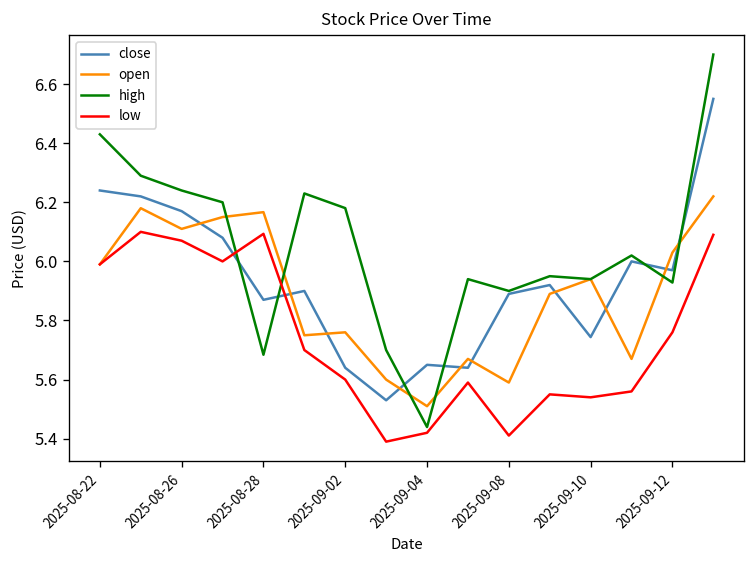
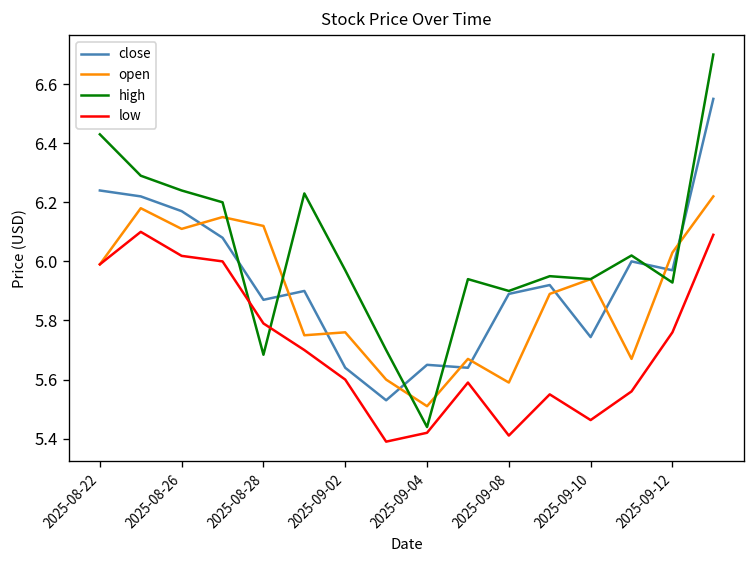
  {
    "close": {
      "2025-08-22": 6.24,
      "2025-08-26": 6.17,
      "2025-08-28": 5.87,
      "2025-09-02": 5.64,
      "2025-09-04": 5.65,
      "2025-09-10": 5.74,
      "2025-09-12": 5.97
    },
    "open": {
      "2025-08-26": 6.11,
-     "2025-08-28": 6.17,
+     "2025-08-28": 6.12,
      "2025-09-02": 5.76,
      "2025-09-04": 5.51,
      "2025-09-08": 5.59,
      "2025-09-12": 6.03
    },
    "high": {
      "2025-08-22": 6.43,
      "2025-08-26": 6.24,
      "2025-08-28": 5.68,
-     "2025-09-02": 6.18,
+     "2025-09-02": 5.97,
      "2025-09-04": 5.44,
      "2025-09-12": 5.93
    },
    "low": {
-     "2025-08-26": 6.07,
-     "2025-08-28": 6.09,
+     "2025-08-26": 6.02,
+     "2025-08-28": 5.79,
      "2025-09-02": 5.60,
      "2025-09-04": 5.42,
      "2025-09-08": 5.41,
-     "2025-09-10": 5.54,
+     "2025-09-10": 5.46,
      "2025-09-12": 5.76
    }
  }
